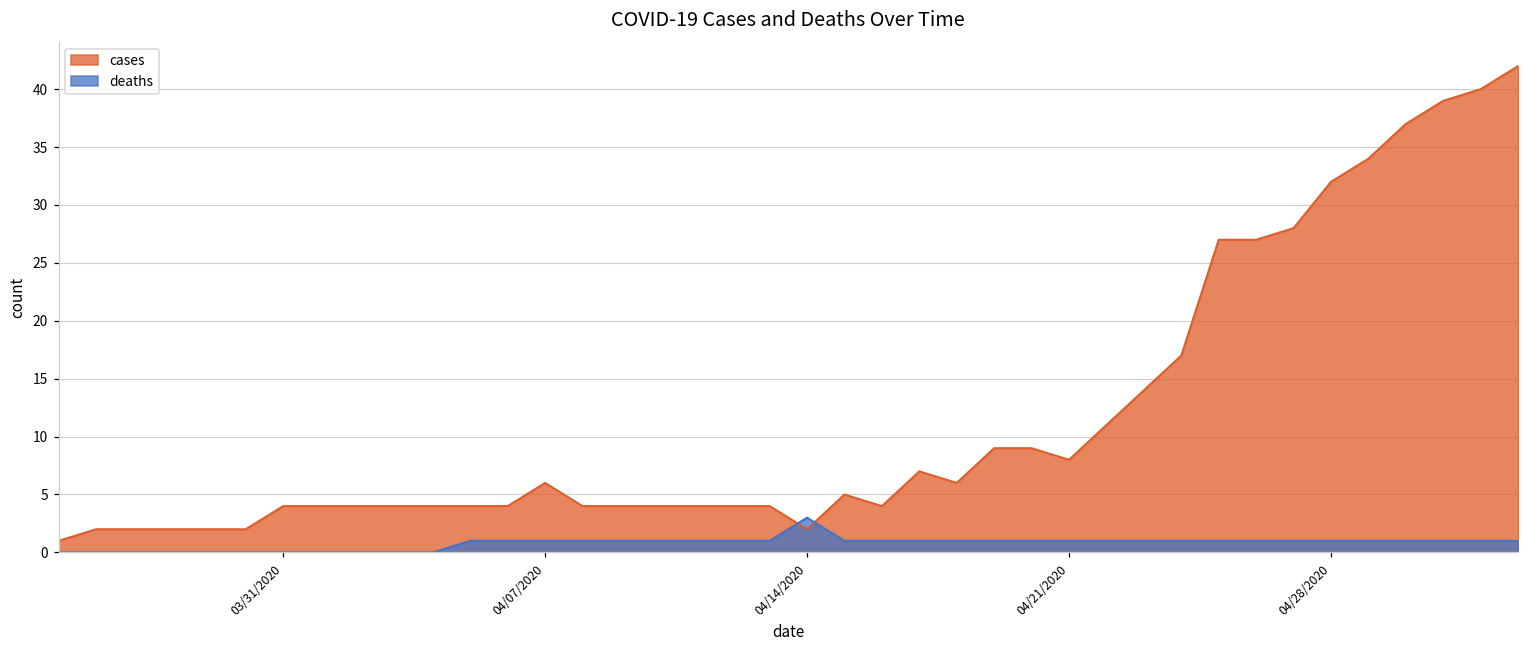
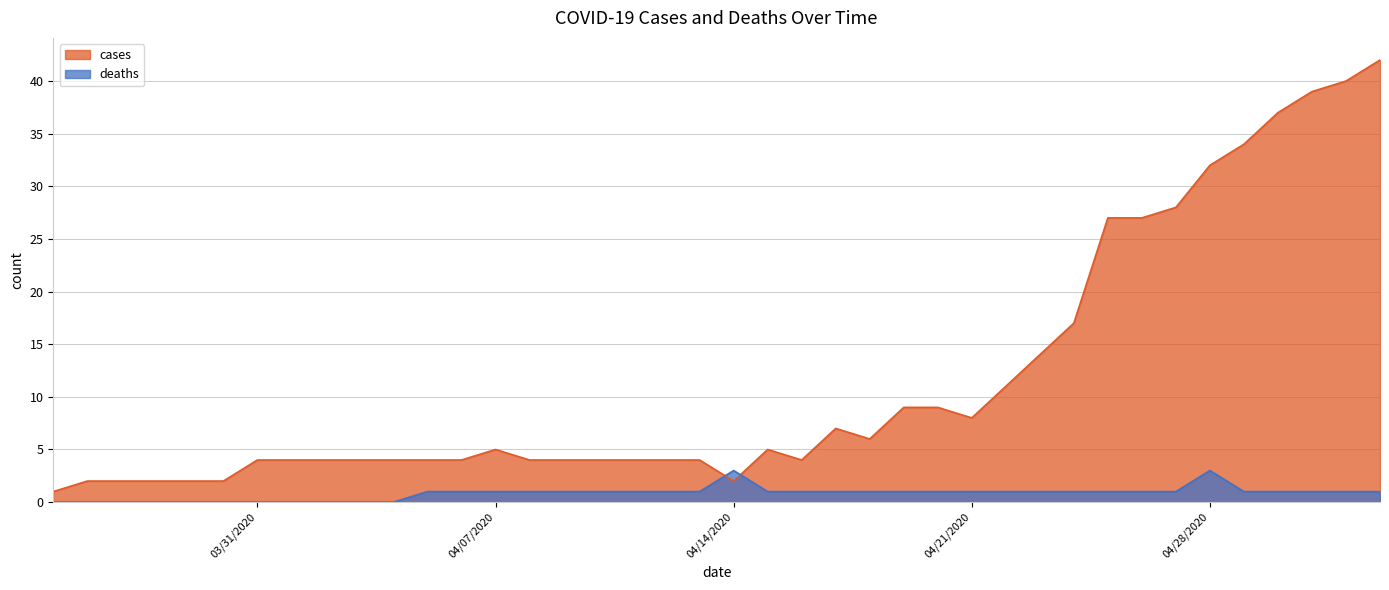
  {
    "cases": {
      "03/31/2020": 4,
-     "04/07/2020": 6,
+     "04/07/2020": 5,
      "04/14/2020": 2,
      "04/21/2020": 8,
      "04/28/2020": 32
    },
    "deaths": {
      "03/31/2020": 0,
      "04/07/2020": 1,
      "04/14/2020": 3,
      "04/21/2020": 1,
-     "04/28/2020": 1
+     "04/28/2020": 3
    }
  }
